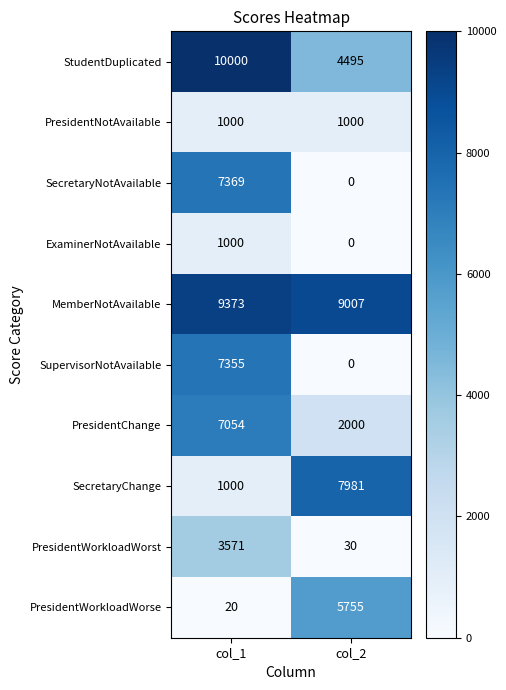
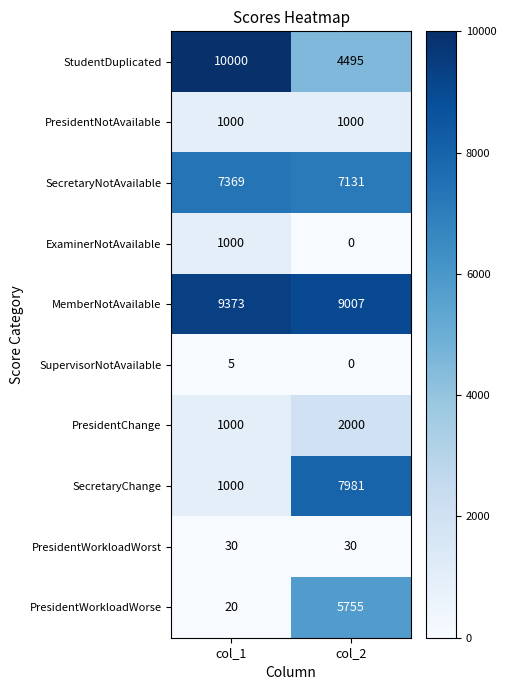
  {
    "StudentDuplicated": {
      "col_1": 10000,
      "col_2": 4495
    },
    "PresidentNotAvailable": {
      "col_1": 1000,
      "col_2": 1000
    },
    "SecretaryNotAvailable": {
      "col_1": 7369,
-     "col_2": 0
+     "col_2": 7131
    },
    "ExaminerNotAvailable": {
      "col_1": 1000,
      "col_2": 0
    },
    "MemberNotAvailable": {
      "col_1": 9373,
      "col_2": 9007
    },
    "SupervisorNotAvailable": {
-     "col_1": 7355,
+     "col_1": 5,
      "col_2": 0
    },
    "PresidentChange": {
-     "col_1": 7054,
+     "col_1": 1000,
      "col_2": 2000
    },
    "SecretaryChange": {
      "col_1": 1000,
      "col_2": 7981
    },
    "PresidentWorkloadWorst": {
-     "col_1": 3571,
+     "col_1": 30,
      "col_2": 30
    },
    "PresidentWorkloadWorse": {
      "col_1": 20,
      "col_2": 5755
    }
  }
